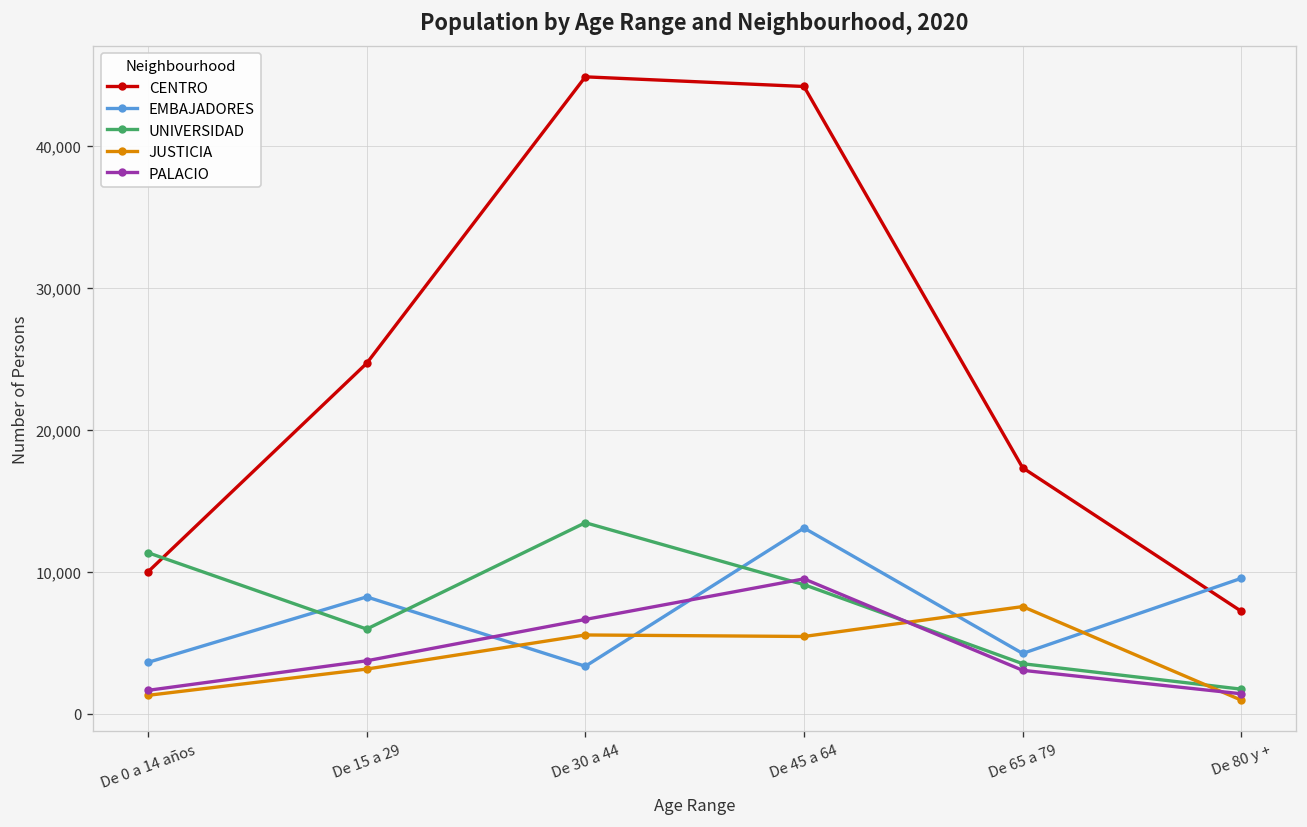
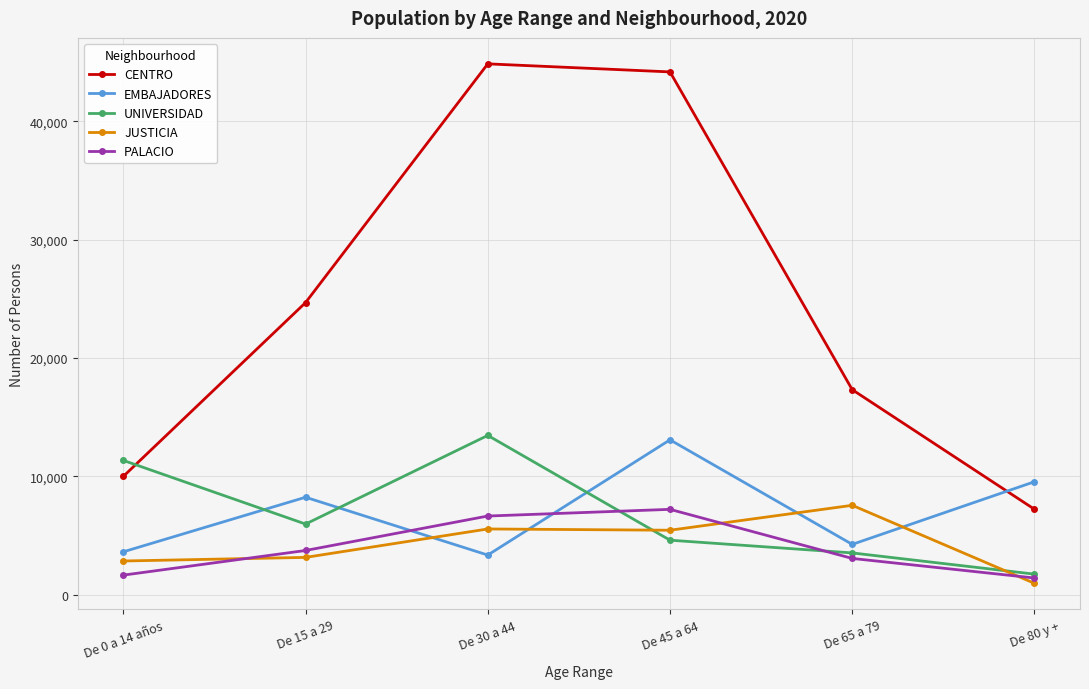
  {
    "CENTRO": {
      "De 0 a 14 años": "10,000",
      "De 15 a 29": "24,700",
      "De 30 a 44": "44,900",
      "De 45 a 64": "44,200",
      "De 65 a 79": "17,300",
      "De 80 y +": "7,200"
    },
    "EMBAJADORES": {
      "De 0 a 14 años": "3,600",
      "De 15 a 29": "8,200",
      "De 30 a 44": "3,400",
      "De 45 a 64": "13,100",
      "De 65 a 79": "4,300",
      "De 80 y +": "9,500"
    },
    "UNIVERSIDAD": {
      "De 0 a 14 años": "11,300",
      "De 15 a 29": "6,000",
      "De 30 a 44": "13,500",
-     "De 45 a 64": "9,100",
+     "De 45 a 64": "4,600",
      "De 65 a 79": "3,500",
      "De 80 y +": "1,700"
    },
    "JUSTICIA": {
-     "De 0 a 14 años": "1,300",
+     "De 0 a 14 años": "2,800",
      "De 15 a 29": "3,200",
      "De 30 a 44": "5,600",
      "De 45 a 64": "5,400",
      "De 65 a 79": "7,600",
      "De 80 y +": "1,000"
    },
    "PALACIO": {
      "De 0 a 14 años": "1,700",
      "De 15 a 29": "3,700",
      "De 30 a 44": "6,600",
-     "De 45 a 64": "9,500",
+     "De 45 a 64": "7,200",
      "De 65 a 79": "3,100",
      "De 80 y +": "1,400"
    }
  }
